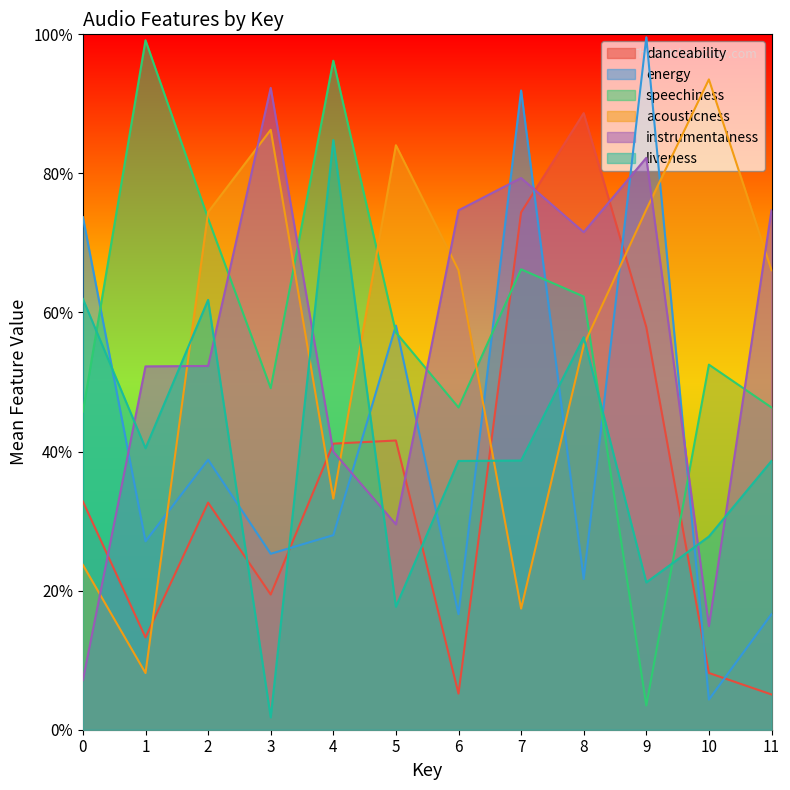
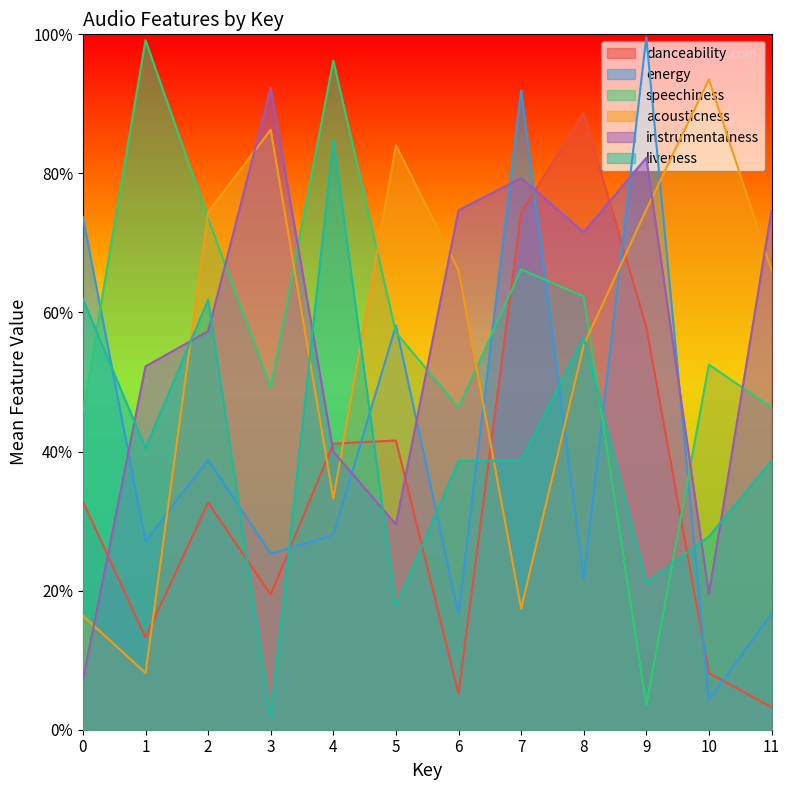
  {
    "danceability": {
      "0": "33%",
      "1": "13%",
      "2": "33%",
      "3": "19%",
      "4": "41%",
      "5": "42%",
      "6": "5%",
      "7": "74%",
      "8": "89%",
      "9": "58%",
      "10": "8%",
-     "11": "5%"
+     "11": "3%"
    },
    "acousticness": {
-     "0": "24%",
+     "0": "16%",
      "1": "8%",
      "2": "74%",
      "3": "86%",
      "4": "33%",
      "5": "84%",
      "6": "66%",
      "7": "17%",
      "8": "55%",
      "9": "75%",
      "11": "66%"
    },
    "instrumentalness": {
      "0": "7%",
      "1": "52%",
-     "2": "52%",
+     "2": "57%",
      "3": "92%",
      "4": "40%",
      "5": "30%",
      "6": "75%",
      "7": "79%",
      "8": "72%",
-     "10": "15%",
+     "10": "20%",
      "11": "75%"
    }
  }
